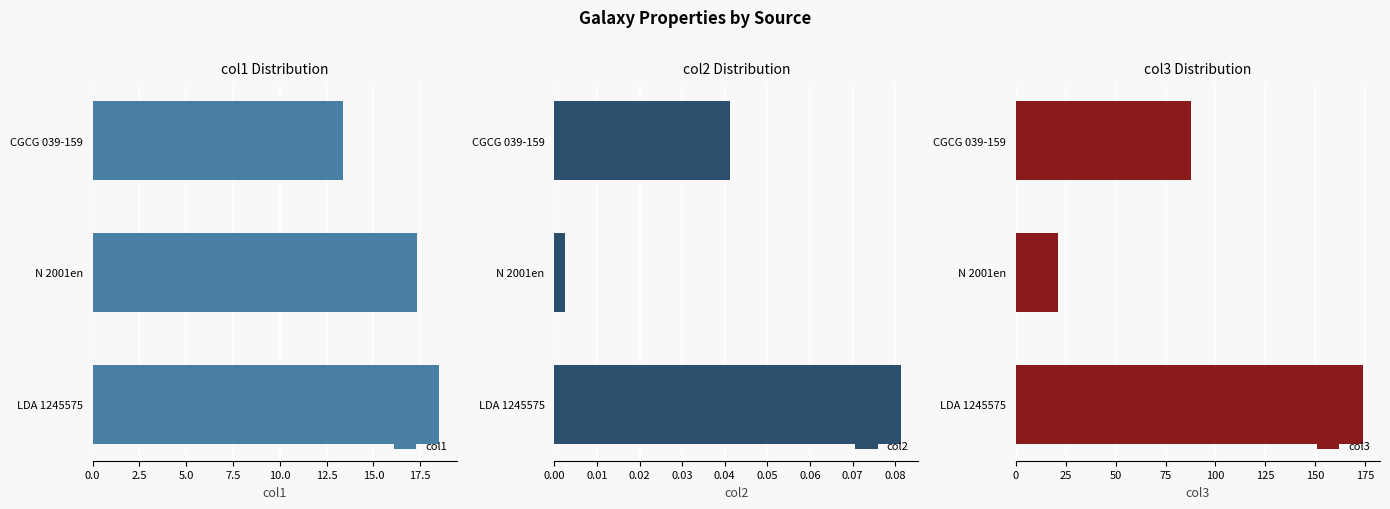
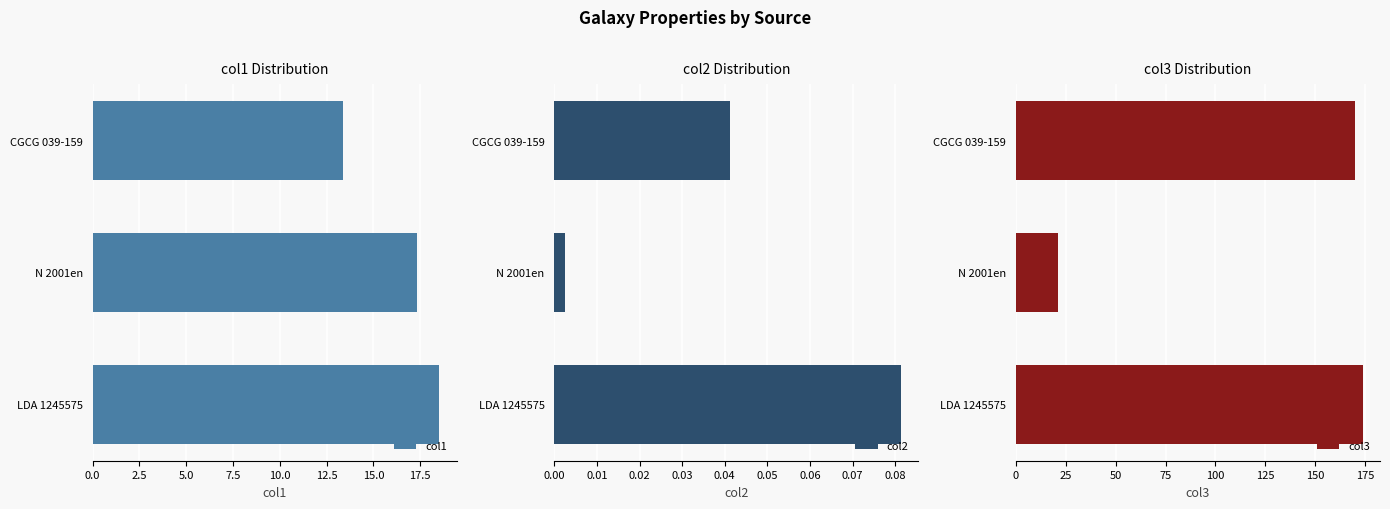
  {
    "col1 Distribution": {
      "CGCG 039-159": 13.4,
      "N 2001en": 17.3,
      "LDA 1245575": 18.5
    },
    "col2 Distribution": {
      "CGCG 039-159": 0.041,
      "N 2001en": 0.003,
      "LDA 1245575": 0.081
    },
    "col3 Distribution": {
-     "CGCG 039-159": 88,
+     "CGCG 039-159": 170,
      "N 2001en": 21,
      "LDA 1245575": 174
    }
  }
